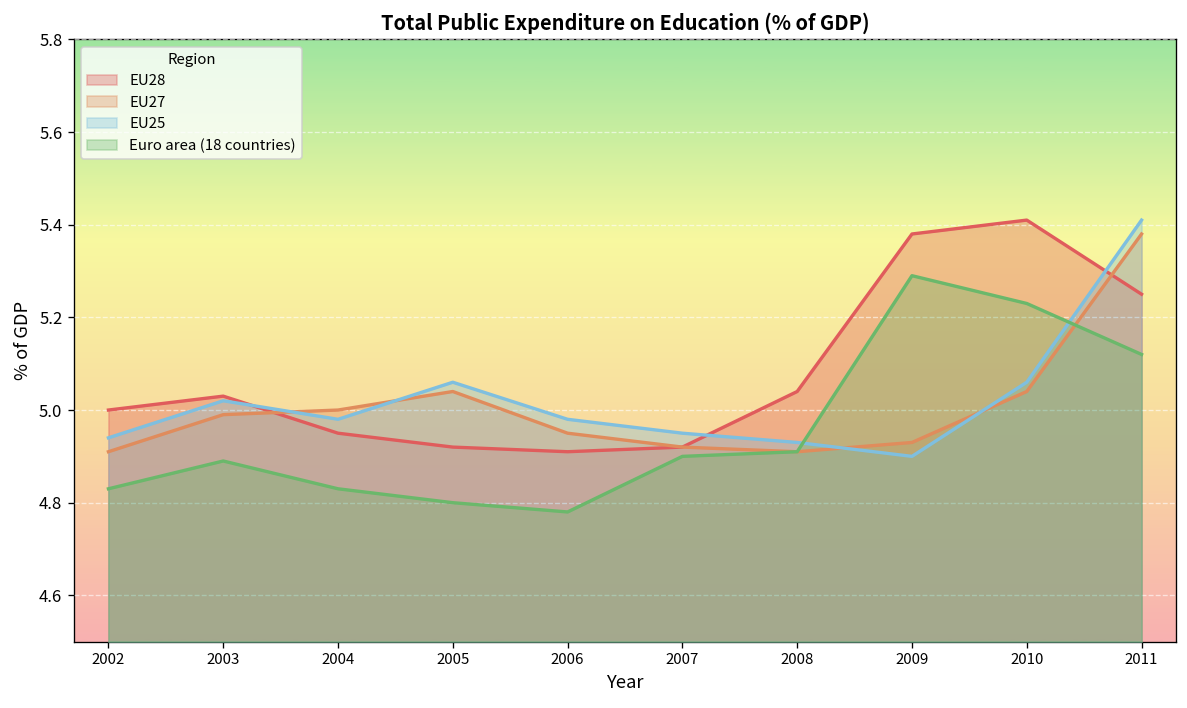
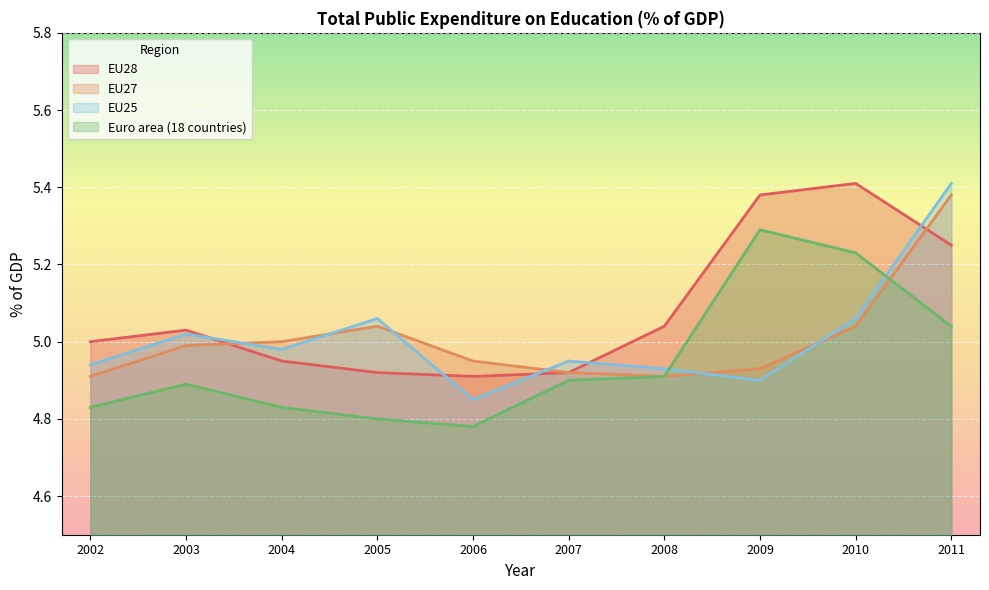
  {
    "EU25": {
      "2002": 4.94,
      "2003": 5.02,
      "2004": 4.98,
      "2005": 5.06,
-     "2006": 4.98,
+     "2006": 4.85,
      "2007": 4.95,
      "2008": 4.93,
      "2009": 4.90,
      "2010": 5.06,
      "2011": 5.41
    },
    "Euro area (18 countries)": {
      "2002": 4.83,
      "2003": 4.89,
      "2004": 4.83,
      "2005": 4.80,
      "2006": 4.78,
      "2007": 4.90,
      "2009": 5.29,
      "2010": 5.23,
-     "2011": 5.12
+     "2011": 5.04
    }
  }
